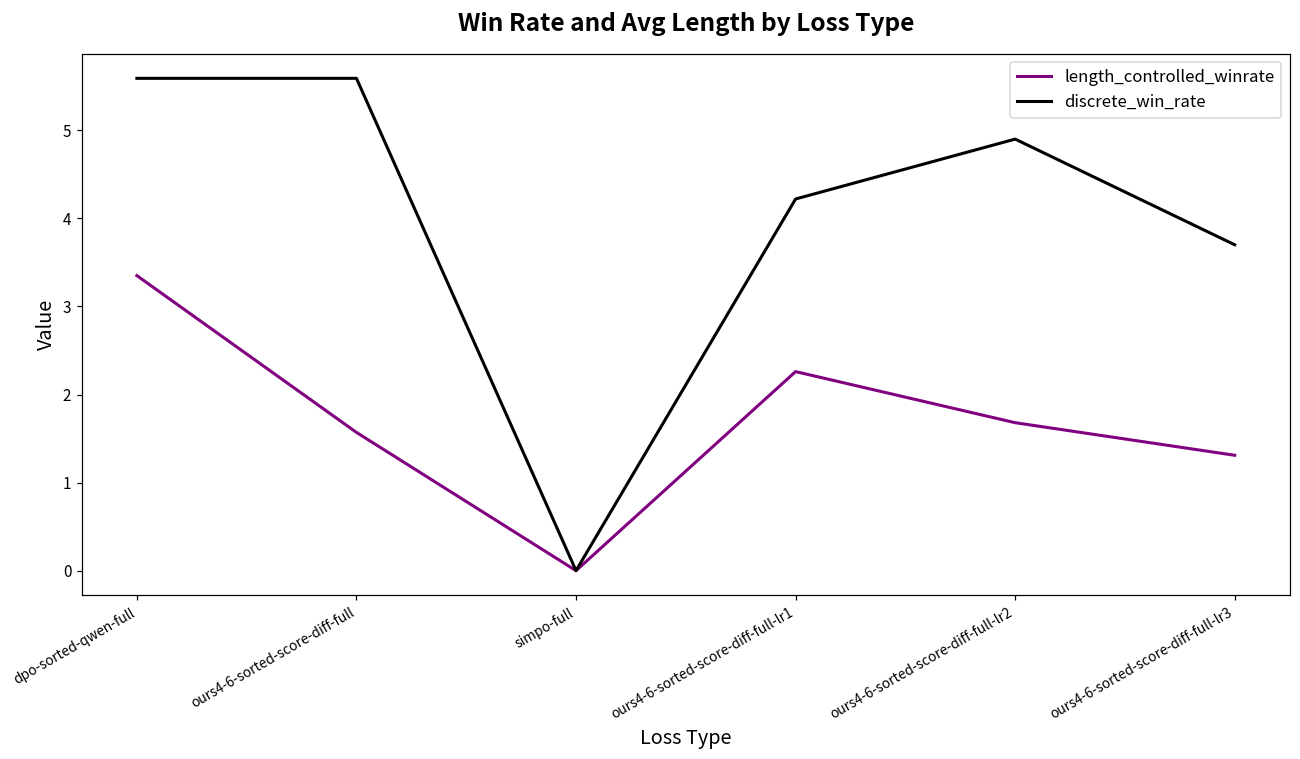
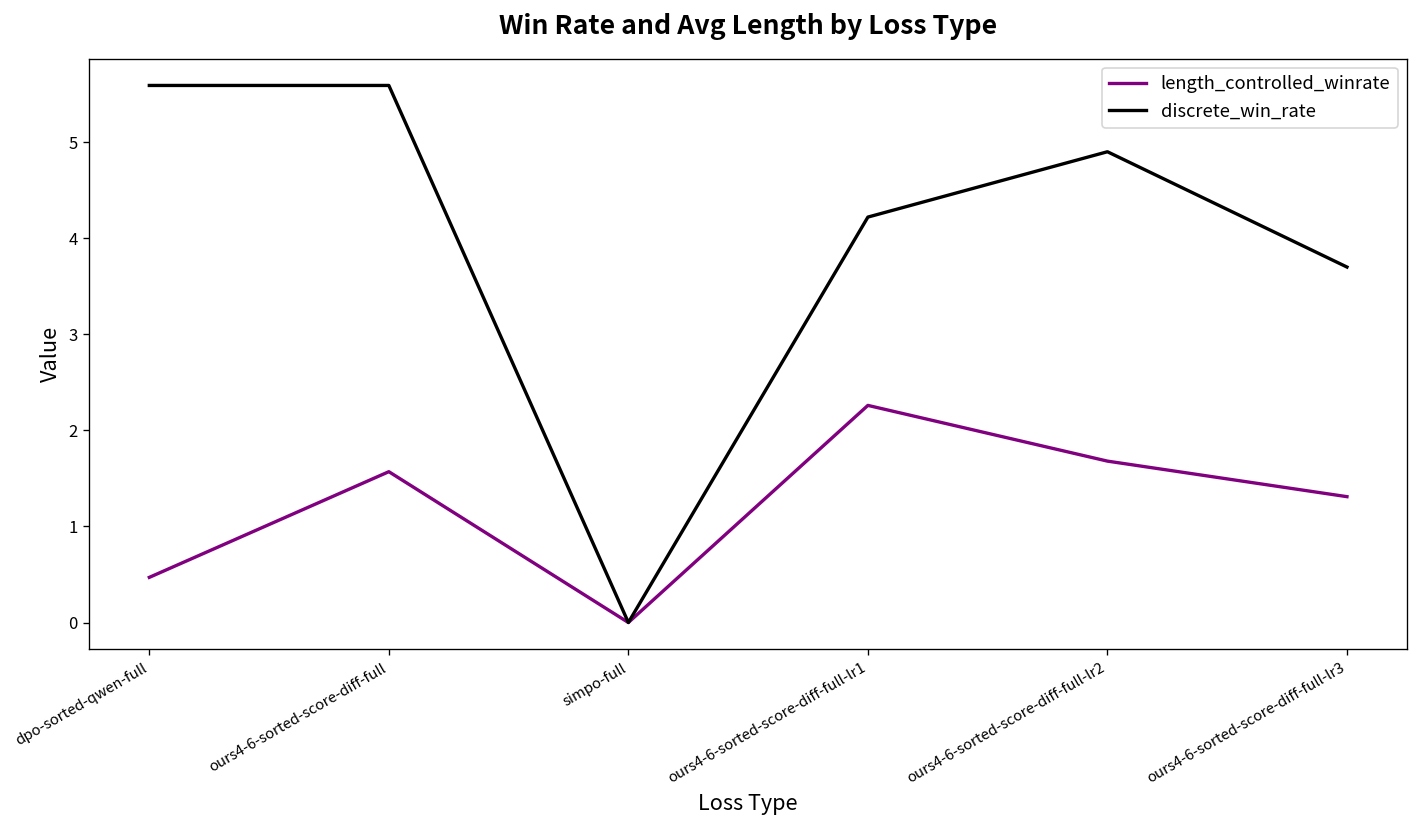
  {
    "length_controlled_winrate": {
-     "dpo-sorted-qwen-full": 3.4,
+     "dpo-sorted-qwen-full": 0.5,
      "ours4-6-sorted-score-diff-full": 1.6,
      "ours4-6-sorted-score-diff-full-lr1": 2.3,
      "ours4-6-sorted-score-diff-full-lr2": 1.7,
      "ours4-6-sorted-score-diff-full-lr3": 1.3
    },
    "discrete_win_rate": {
      "dpo-sorted-qwen-full": 5.6,
      "ours4-6-sorted-score-diff-full": 5.6,
      "ours4-6-sorted-score-diff-full-lr1": 4.2,
      "ours4-6-sorted-score-diff-full-lr2": 4.9,
      "ours4-6-sorted-score-diff-full-lr3": 3.7
    }
  }
